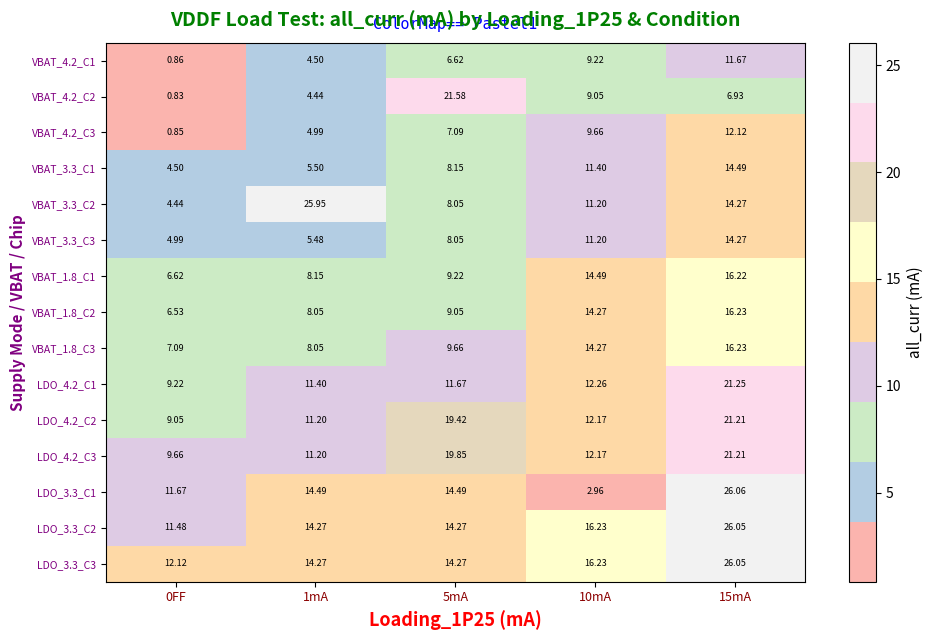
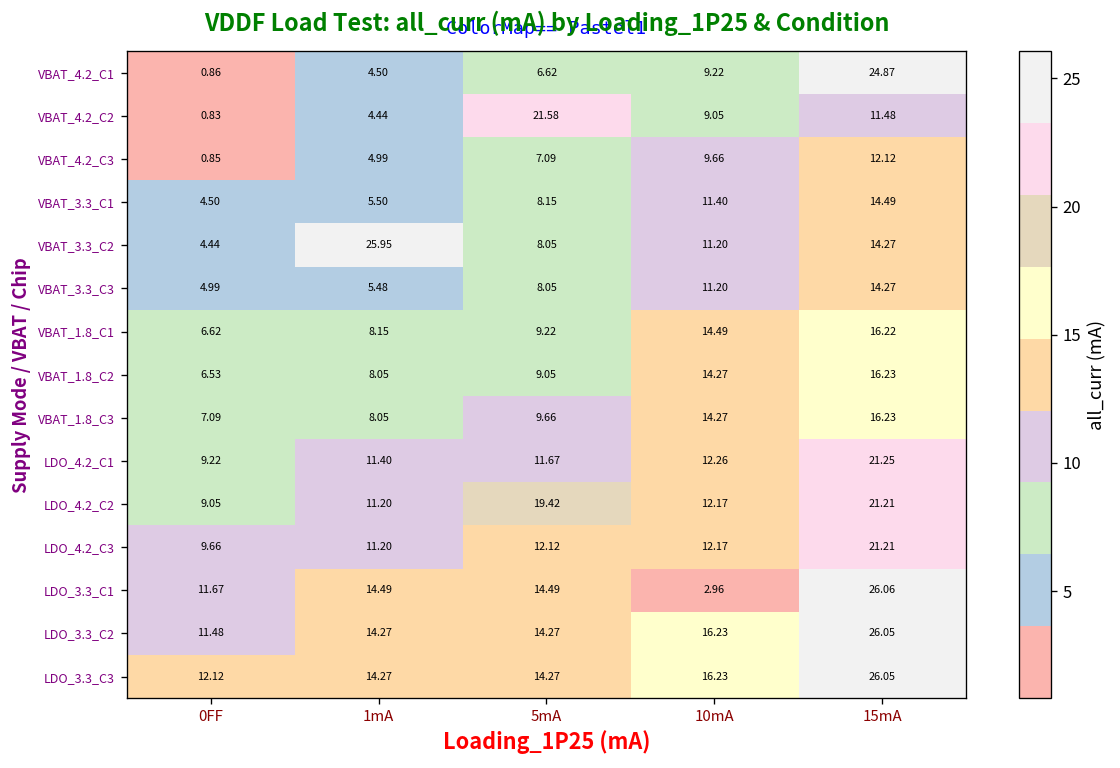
  {
    "VBAT_4.2_C1": {
      "0FF": 0.86,
      "1mA": 4.50,
      "5mA": 6.62,
      "10mA": 9.22,
-     "15mA": 11.67
+     "15mA": 24.87
    },
    "VBAT_4.2_C2": {
      "0FF": 0.83,
      "1mA": 4.44,
      "5mA": 21.58,
      "10mA": 9.05,
-     "15mA": 6.93
+     "15mA": 11.48
    },
    "VBAT_4.2_C3": {
      "0FF": 0.85,
      "1mA": 4.99,
      "5mA": 7.09,
      "10mA": 9.66,
      "15mA": 12.12
    },
    "VBAT_3.3_C1": {
      "0FF": 4.50,
      "1mA": 5.50,
      "5mA": 8.15,
      "10mA": 11.40,
      "15mA": 14.49
    },
    "VBAT_3.3_C2": {
      "0FF": 4.44,
      "1mA": 25.95,
      "5mA": 8.05,
      "10mA": 11.20,
      "15mA": 14.27
    },
    "VBAT_3.3_C3": {
      "0FF": 4.99,
      "1mA": 5.48,
      "5mA": 8.05,
      "10mA": 11.20,
      "15mA": 14.27
    },
    "VBAT_1.8_C1": {
      "0FF": 6.62,
      "1mA": 8.15,
      "5mA": 9.22,
      "10mA": 14.49,
      "15mA": 16.22
    },
    "VBAT_1.8_C2": {
      "0FF": 6.53,
      "1mA": 8.05,
      "5mA": 9.05,
      "10mA": 14.27,
      "15mA": 16.23
    },
    "VBAT_1.8_C3": {
      "0FF": 7.09,
      "1mA": 8.05,
      "5mA": 9.66,
      "10mA": 14.27,
      "15mA": 16.23
    },
    "LDO_4.2_C1": {
      "0FF": 9.22,
      "1mA": 11.40,
      "5mA": 11.67,
      "10mA": 12.26,
      "15mA": 21.25
    },
    "LDO_4.2_C2": {
      "0FF": 9.05,
      "1mA": 11.20,
      "5mA": 19.42,
      "10mA": 12.17,
      "15mA": 21.21
    },
    "LDO_4.2_C3": {
      "0FF": 9.66,
      "1mA": 11.20,
-     "5mA": 19.85,
+     "5mA": 12.12,
      "10mA": 12.17,
      "15mA": 21.21
    },
    "LDO_3.3_C1": {
      "0FF": 11.67,
      "1mA": 14.49,
      "5mA": 14.49,
      "10mA": 2.96,
      "15mA": 26.06
    },
    "LDO_3.3_C2": {
      "0FF": 11.48,
      "1mA": 14.27,
      "5mA": 14.27,
      "10mA": 16.23,
      "15mA": 26.05
    },
    "LDO_3.3_C3": {
      "0FF": 12.12,
      "1mA": 14.27,
      "5mA": 14.27,
      "10mA": 16.23,
      "15mA": 26.05
    }
  }
